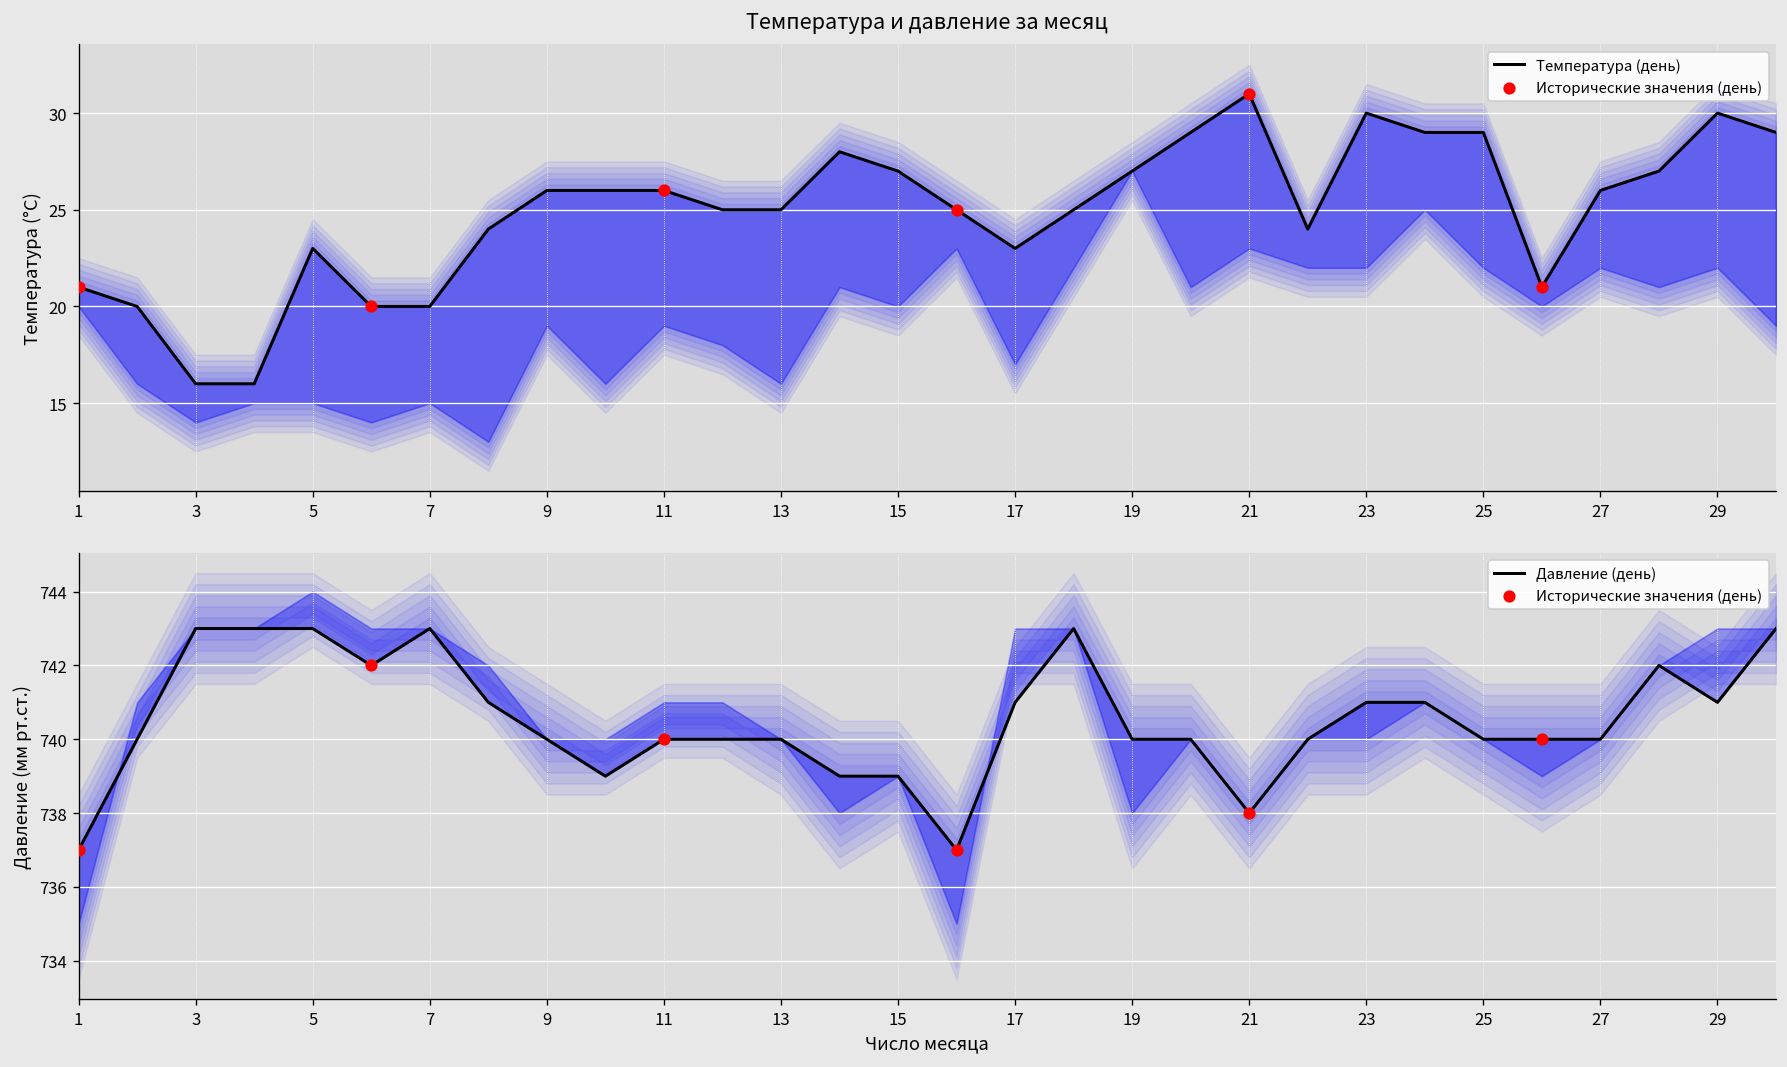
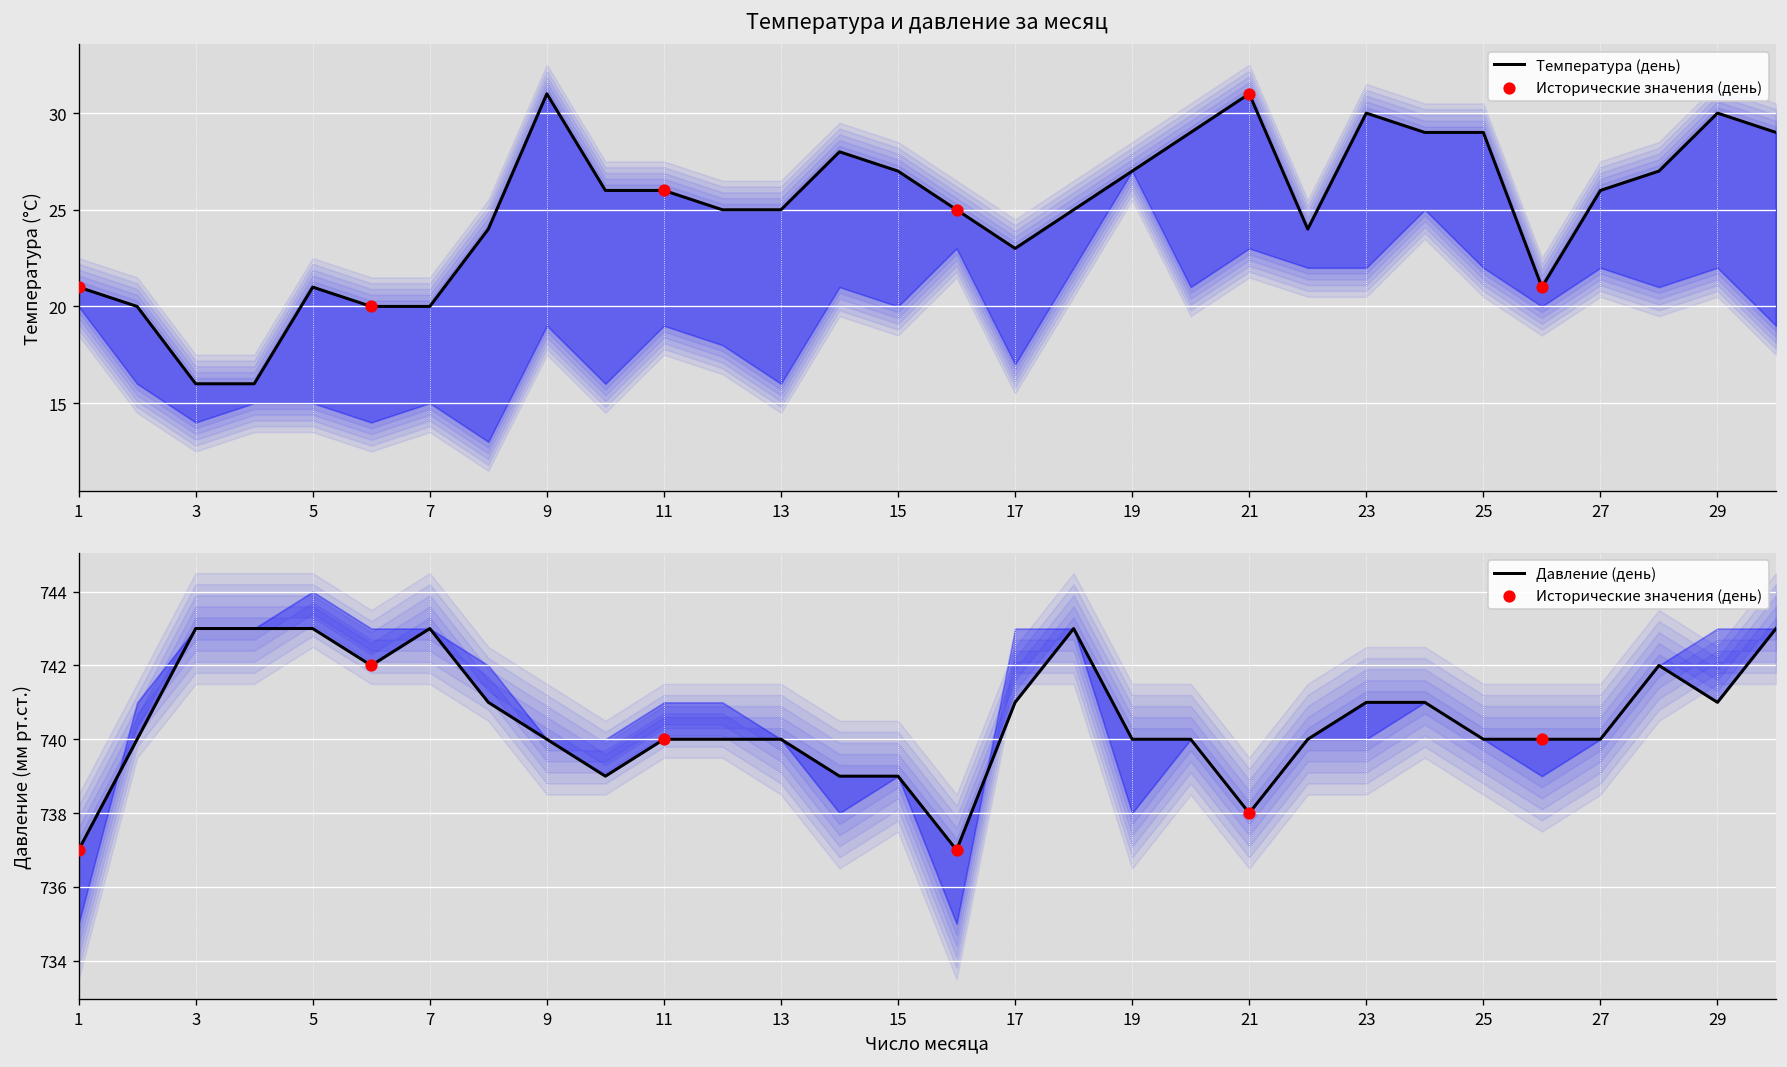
  {
    "Температура и давление за месяц": {
      "Температура (день)": {
        "3": 16,
-       "5": 23,
+       "5": 21,
        "7": 20,
-       "9": 26,
+       "9": 31,
        "13": 25,
        "15": 27,
        "17": 23,
        "19": 27,
        "23": 30,
        "25": 29,
        "27": 26,
        "29": 30
      }
    }
  }
